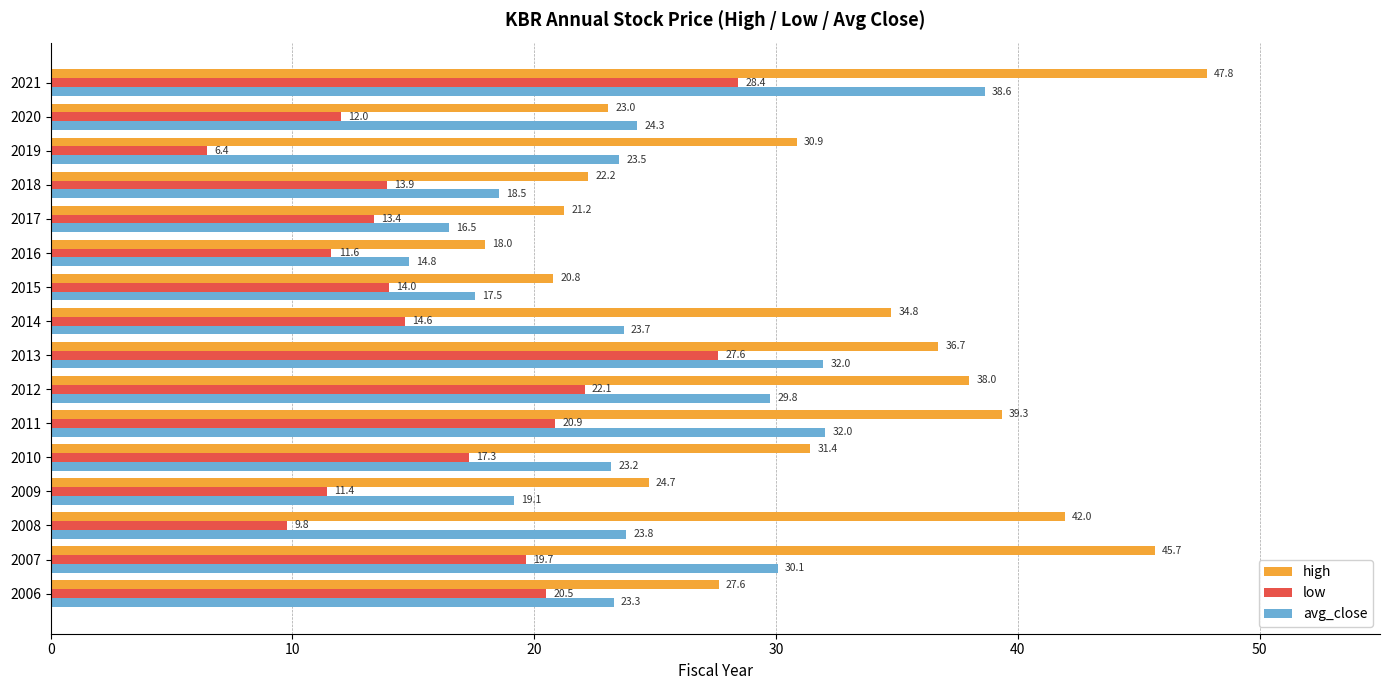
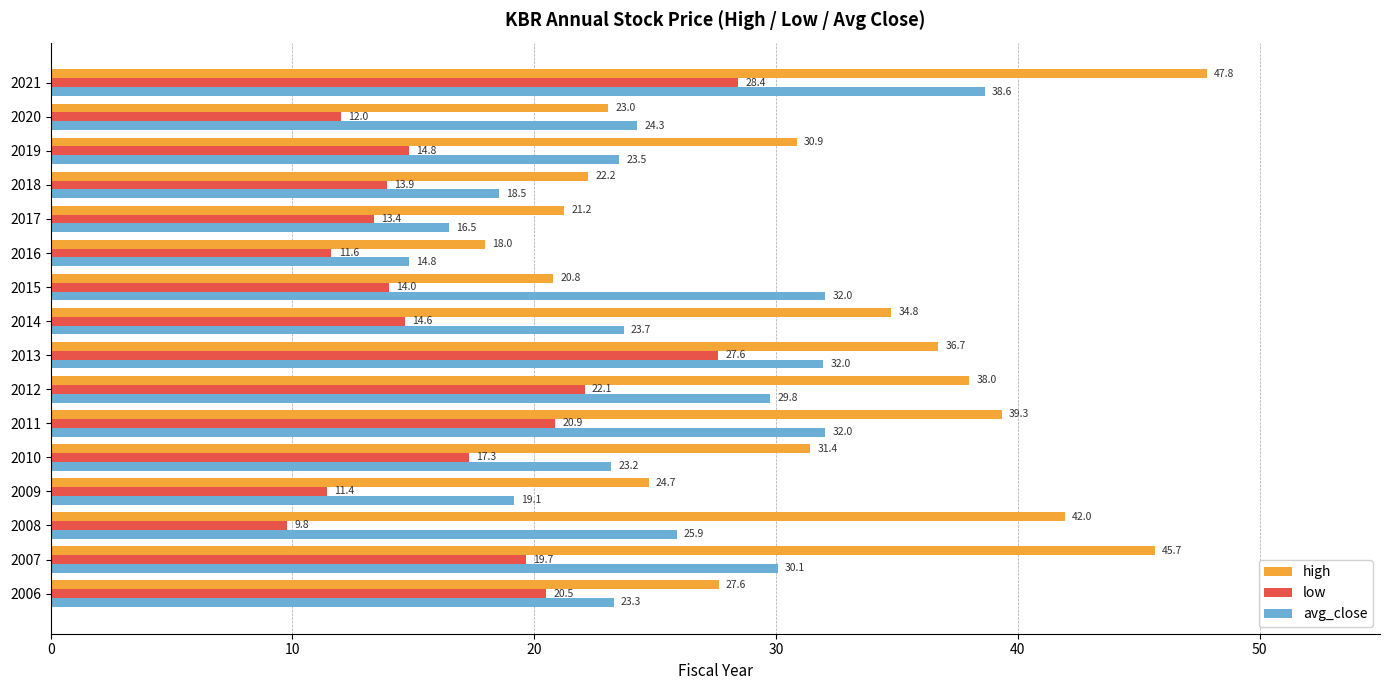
  {
    "high": {
      "2021": 47.8,
      "2020": 23.0,
      "2019": 30.9,
      "2018": 22.2,
      "2017": 21.2,
      "2016": 18.0,
      "2015": 20.8,
      "2014": 34.8,
      "2013": 36.7,
      "2012": 38.0,
      "2011": 39.3,
      "2010": 31.4,
      "2009": 24.7,
      "2008": 42.0,
      "2007": 45.7,
      "2006": 27.6
    },
    "low": {
      "2021": 28.4,
      "2020": 12.0,
-     "2019": 6.4,
+     "2019": 14.8,
      "2018": 13.9,
      "2017": 13.4,
      "2016": 11.6,
      "2015": 14.0,
      "2014": 14.6,
      "2013": 27.6,
      "2012": 22.1,
      "2011": 20.9,
      "2010": 17.3,
      "2009": 11.4,
      "2008": 9.8,
      "2007": 19.7,
      "2006": 20.5
    },
    "avg_close": {
      "2021": 38.6,
      "2020": 24.3,
      "2019": 23.5,
      "2018": 18.5,
      "2017": 16.5,
      "2016": 14.8,
-     "2015": 17.5,
+     "2015": 32.0,
      "2014": 23.7,
      "2013": 32.0,
      "2012": 29.8,
      "2011": 32.0,
      "2010": 23.2,
      "2009": 19.1,
-     "2008": 23.8,
+     "2008": 25.9,
      "2007": 30.1,
      "2006": 23.3
    }
  }
